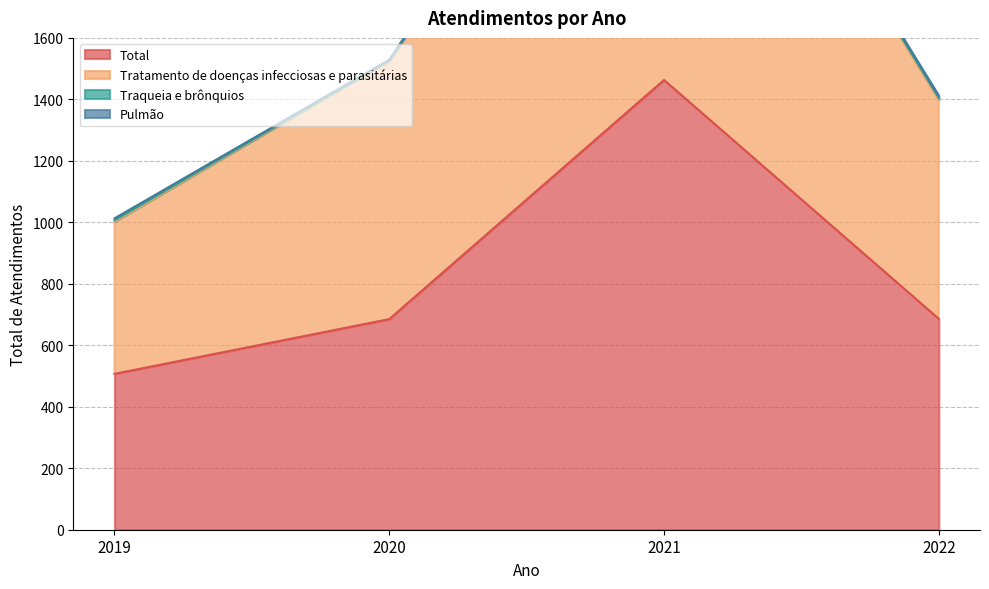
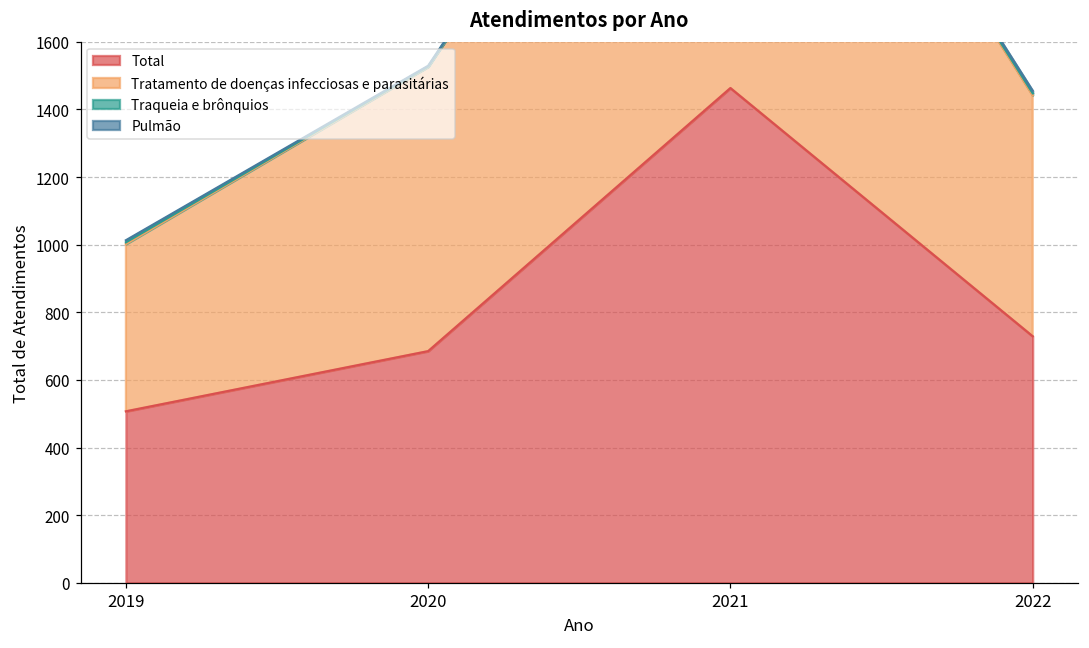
  {
    "Total": {
      "2019": 510,
      "2020": 690,
      "2021": 1460,
-     "2022": 690
+     "2022": 730
    }
  }
